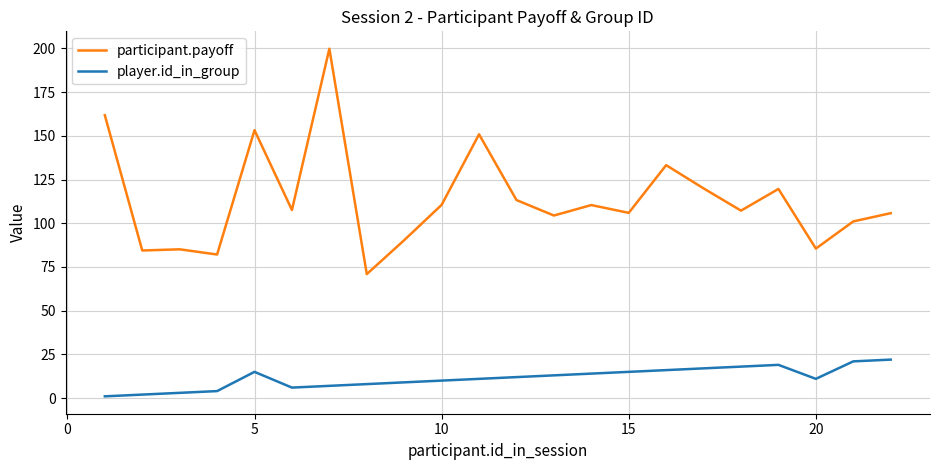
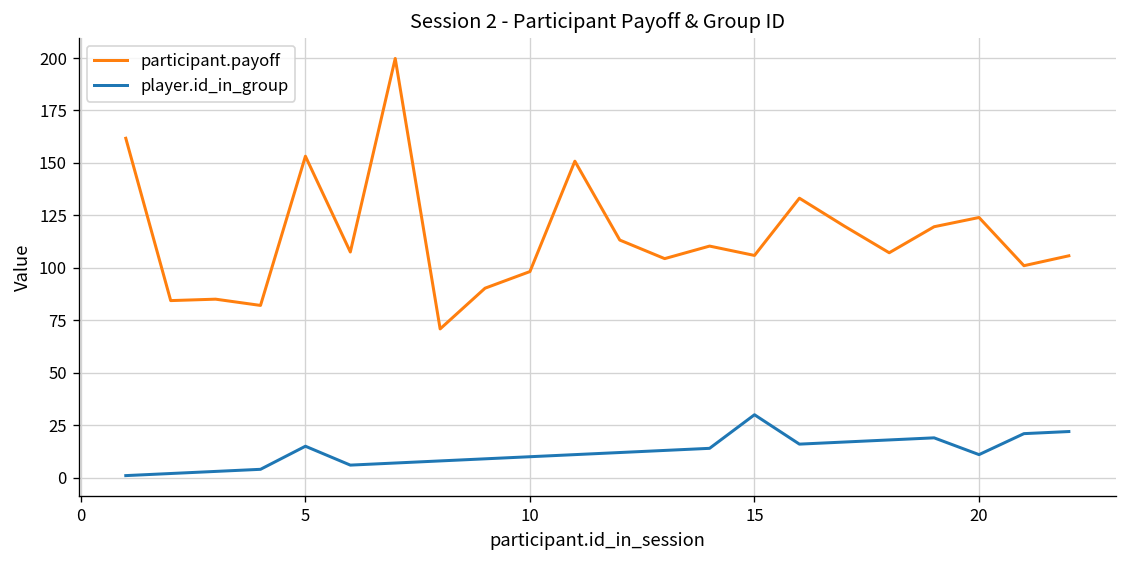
  {
    "participant.payoff": {
      "5": 153,
-     "10": 110,
+     "10": 98,
      "15": 106,
-     "20": 86
+     "20": 124
    },
    "player.id_in_group": {
      "5": 15,
      "10": 10,
-     "15": 15,
+     "15": 30,
      "20": 11
    }
  }
